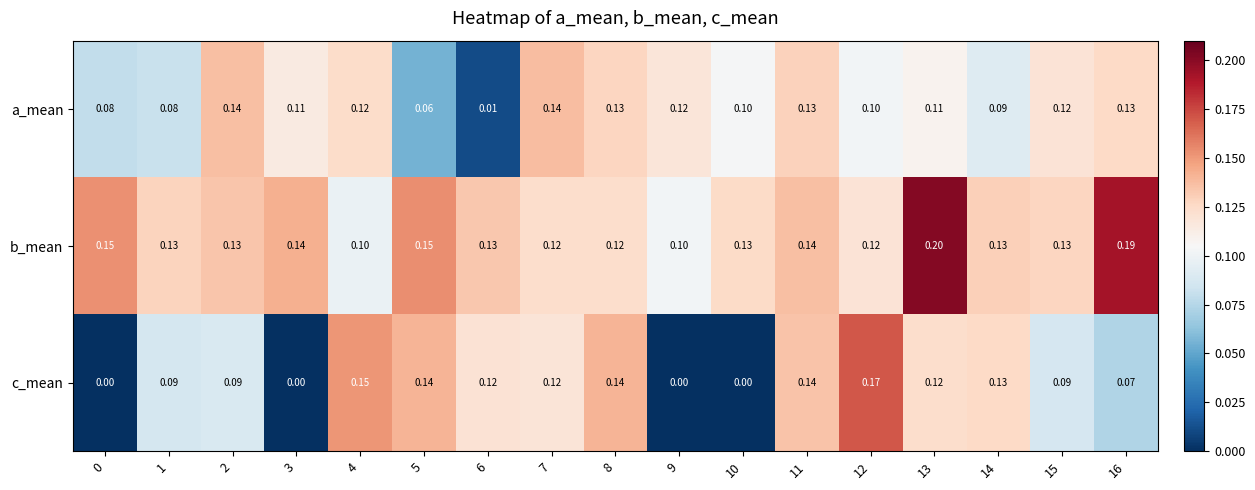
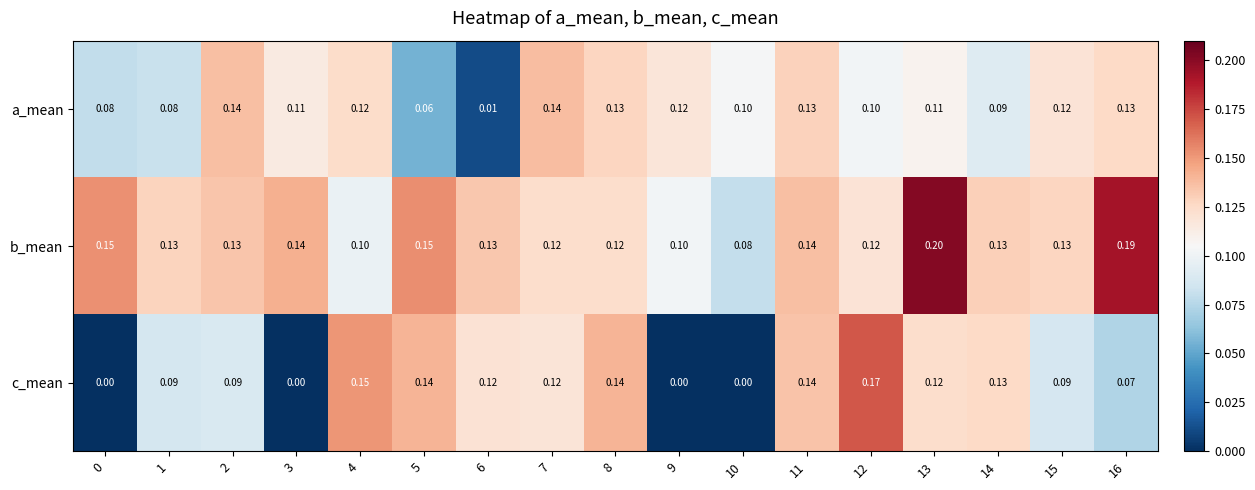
  {
    "a_mean": {
      "0": 0.08,
      "1": 0.08,
      "2": 0.14,
      "3": 0.11,
      "4": 0.12,
      "5": 0.06,
      "6": 0.01,
      "7": 0.14,
      "8": 0.13,
      "9": 0.12,
      "10": 0.10,
      "11": 0.13,
      "12": 0.10,
      "13": 0.11,
      "14": 0.09,
      "15": 0.12,
      "16": 0.13
    },
    "b_mean": {
      "0": 0.15,
      "1": 0.13,
      "2": 0.13,
      "3": 0.14,
      "4": 0.10,
      "5": 0.15,
      "6": 0.13,
      "7": 0.12,
      "8": 0.12,
      "9": 0.10,
-     "10": 0.13,
+     "10": 0.08,
      "11": 0.14,
      "12": 0.12,
      "13": 0.20,
      "14": 0.13,
      "15": 0.13,
      "16": 0.19
    },
    "c_mean": {
      "0": 0.00,
      "1": 0.09,
      "2": 0.09,
      "3": 0.00,
      "4": 0.15,
      "5": 0.14,
      "6": 0.12,
      "7": 0.12,
      "8": 0.14,
      "9": 0.00,
      "10": 0.00,
      "11": 0.14,
      "12": 0.17,
      "13": 0.12,
      "14": 0.13,
      "15": 0.09,
      "16": 0.07
    }
  }
